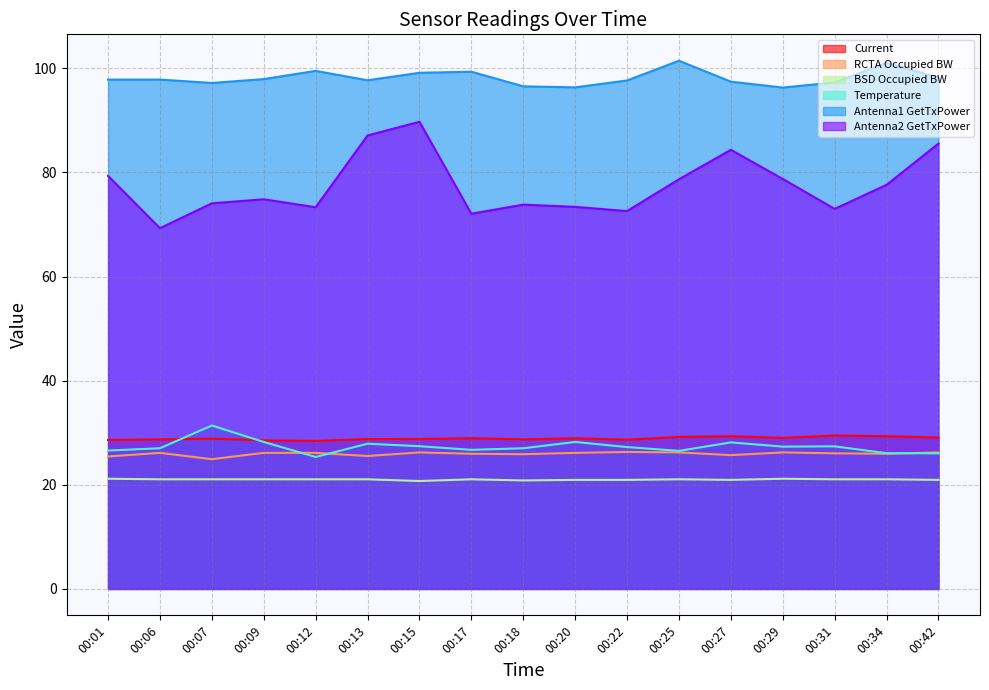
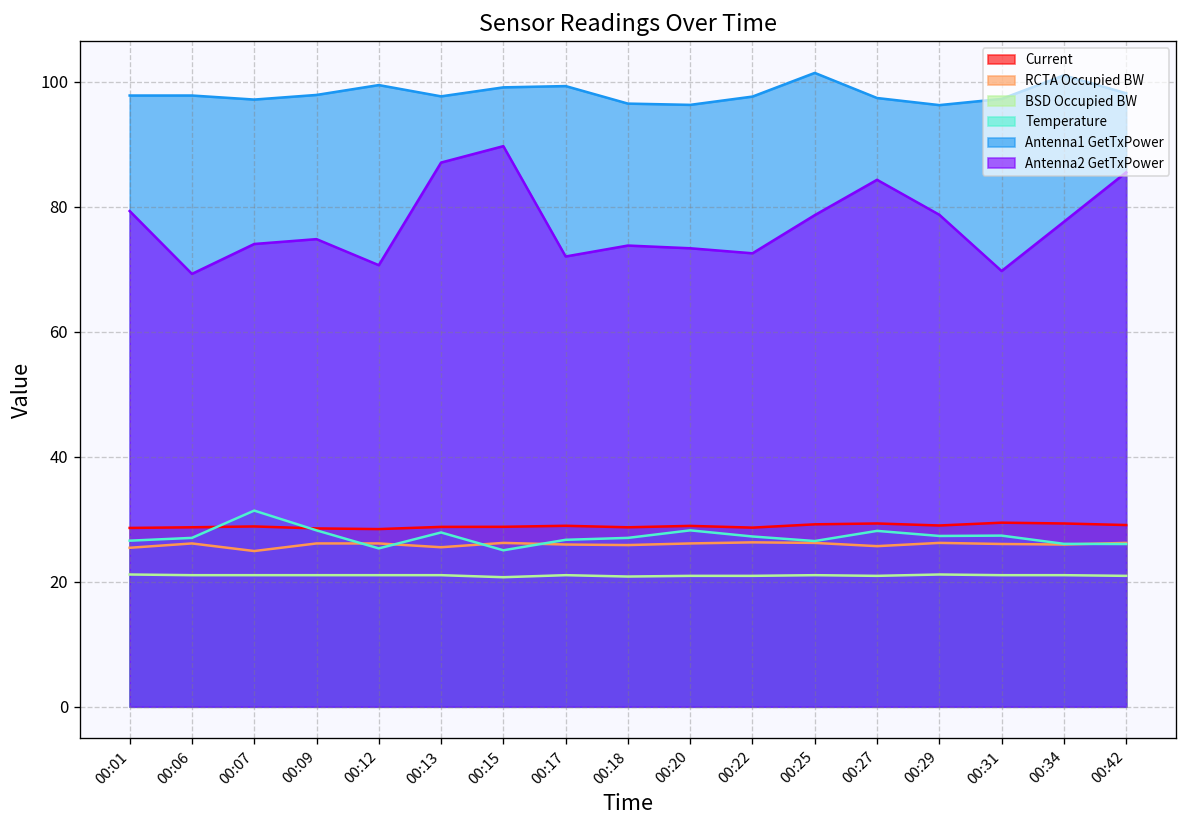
  {
    "Current": {
      "00:01": 29,
      "00:06": 29,
      "00:07": 29,
      "00:12": 28,
      "00:13": 29,
      "00:15": 29,
      "00:17": 29,
      "00:18": 29,
      "00:20": 29,
      "00:22": 29,
      "00:25": 29,
      "00:27": 29,
      "00:29": 29,
      "00:31": 29,
      "00:34": 29,
      "00:42": 29
    },
    "RCTA Occupied BW": {
      "00:01": 25,
      "00:06": 26,
      "00:07": 25,
      "00:09": 26,
      "00:12": 26,
      "00:13": 26,
      "00:15": 26,
      "00:17": 26,
      "00:18": 26,
      "00:20": 26,
      "00:22": 26,
      "00:27": 26,
      "00:29": 26,
      "00:31": 26
    },
    "BSD Occupied BW": {
      "00:01": 21,
      "00:06": 21,
      "00:07": 21,
      "00:09": 21,
      "00:12": 21,
      "00:13": 21,
      "00:15": 21,
      "00:17": 21,
      "00:18": 21,
      "00:20": 21,
      "00:22": 21,
      "00:25": 21,
      "00:27": 21,
      "00:29": 21,
      "00:31": 21,
      "00:34": 21,
      "00:42": 21
    },
    "Temperature": {
      "00:01": 27,
      "00:06": 27,
      "00:07": 31,
      "00:12": 25,
      "00:13": 28,
-     "00:15": 27,
+     "00:15": 25,
      "00:17": 27,
      "00:18": 27,
      "00:20": 28,
      "00:22": 27,
      "00:27": 28,
      "00:29": 27,
      "00:31": 27
    },
    "Antenna1 GetTxPower": {
      "00:01": 98,
      "00:06": 98,
      "00:07": 97,
      "00:09": 98,
      "00:12": 100,
      "00:13": 98,
      "00:15": 99,
      "00:17": 99,
      "00:18": 97,
      "00:20": 96,
      "00:22": 98,
      "00:25": 101,
      "00:27": 97,
      "00:29": 96
    },
    "Antenna2 GetTxPower": {
      "00:01": 79,
      "00:06": 69,
      "00:07": 74,
      "00:09": 75,
-     "00:12": 73,
+     "00:12": 71,
      "00:13": 87,
      "00:15": 90,
      "00:17": 72,
      "00:18": 74,
      "00:20": 73,
      "00:22": 73,
      "00:25": 79,
      "00:27": 84,
      "00:29": 79,
-     "00:31": 73,
+     "00:31": 70,
      "00:34": 78,
      "00:42": 86
    }
  }
